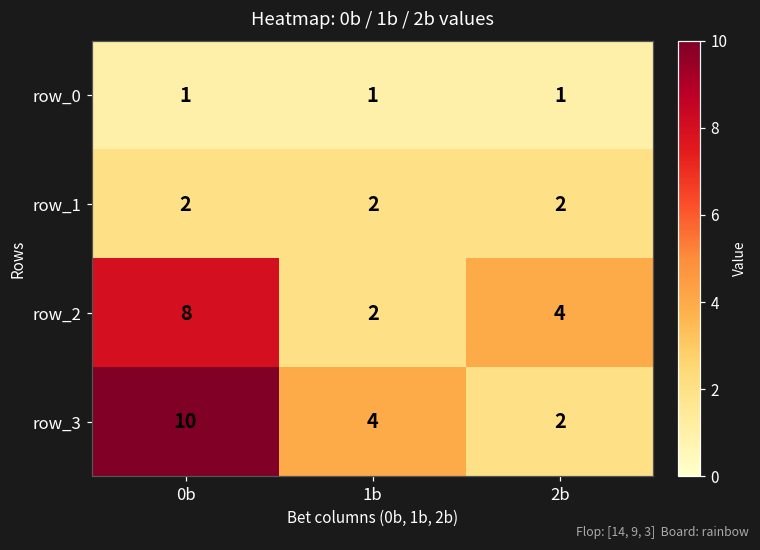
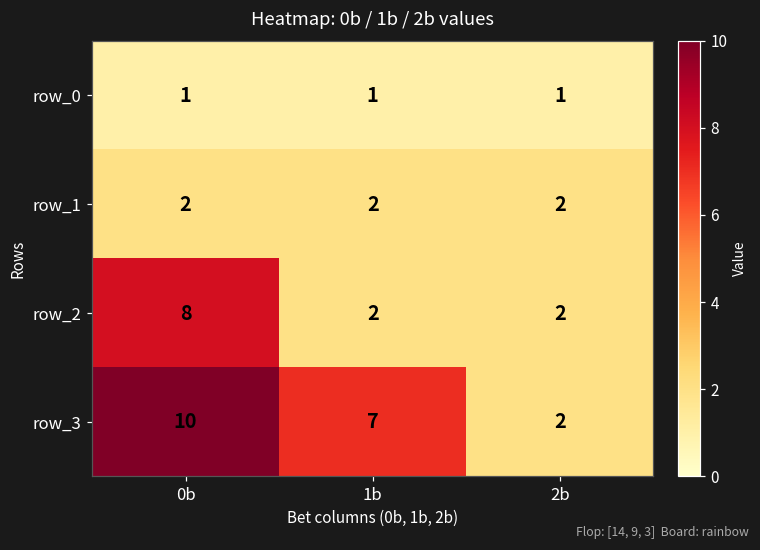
  {
    "row_0": {
      "0b": 1,
      "1b": 1,
      "2b": 1
    },
    "row_1": {
      "0b": 2,
      "1b": 2,
      "2b": 2
    },
    "row_2": {
      "0b": 8,
      "1b": 2,
-     "2b": 4
+     "2b": 2
    },
    "row_3": {
      "0b": 10,
-     "1b": 4,
+     "1b": 7,
      "2b": 2
    }
  }
